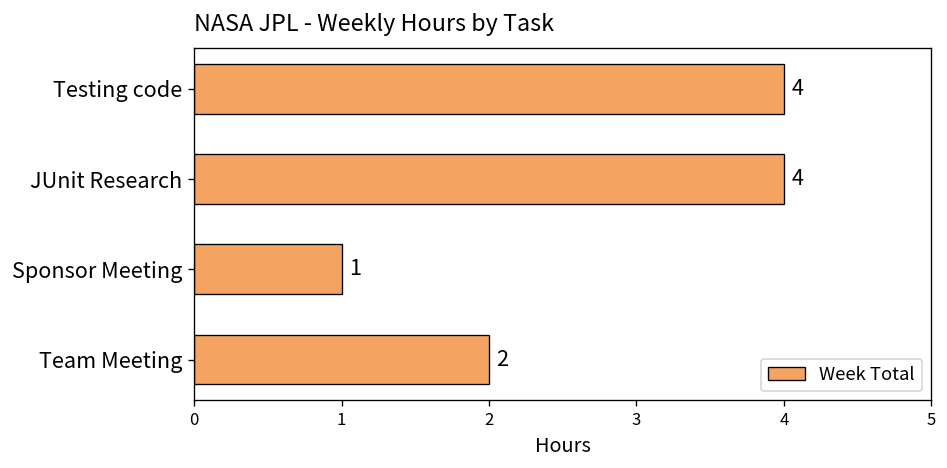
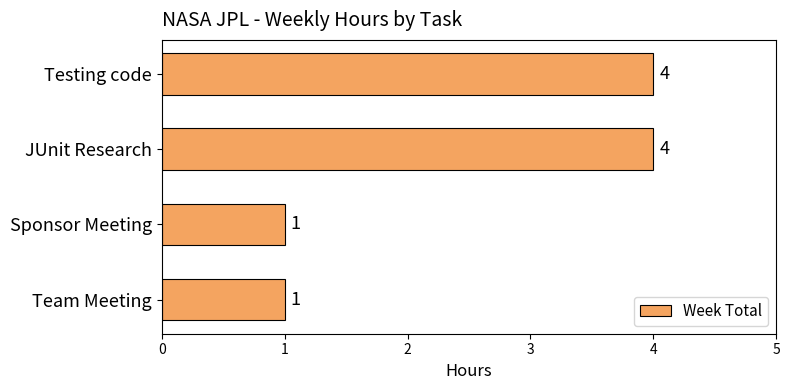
  {
    "Testing code": 4,
    "JUnit Research": 4,
    "Sponsor Meeting": 1,
-   "Team Meeting": 2
+   "Team Meeting": 1
  }
